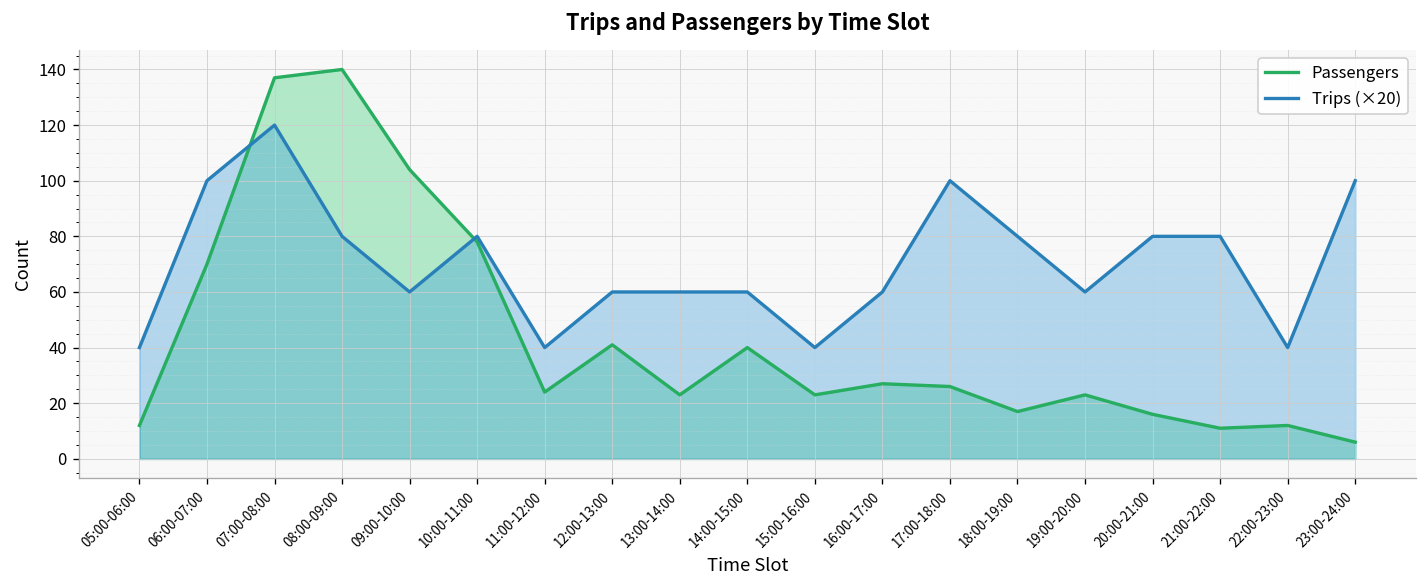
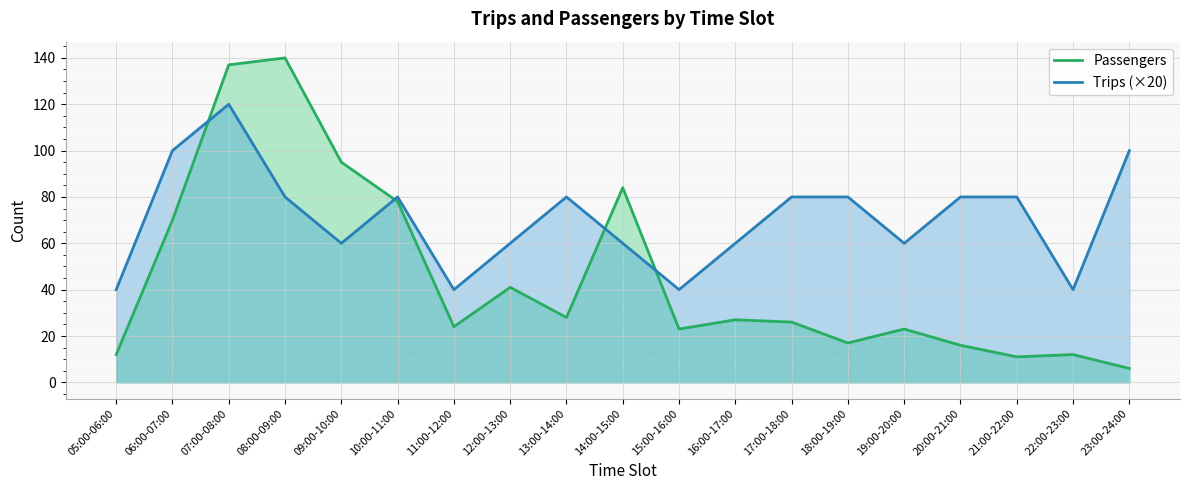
  {
    "Passengers": {
      "05:00-06:00": 12,
      "06:00-07:00": 70,
      "07:00-08:00": 137,
      "08:00-09:00": 140,
-     "09:00-10:00": 104,
+     "09:00-10:00": 95,
      "10:00-11:00": 78,
      "11:00-12:00": 24,
      "12:00-13:00": 41,
-     "13:00-14:00": 23,
-     "14:00-15:00": 40,
+     "13:00-14:00": 28,
+     "14:00-15:00": 84,
      "15:00-16:00": 23,
      "16:00-17:00": 27,
      "17:00-18:00": 26,
      "18:00-19:00": 17,
      "19:00-20:00": 23,
      "20:00-21:00": 16,
      "21:00-22:00": 11,
      "22:00-23:00": 12,
      "23:00-24:00": 6
    },
    "Trips (×20)": {
      "05:00-06:00": 40,
      "06:00-07:00": 100,
      "07:00-08:00": 120,
      "08:00-09:00": 80,
      "09:00-10:00": 60,
      "10:00-11:00": 80,
      "11:00-12:00": 40,
      "12:00-13:00": 60,
-     "13:00-14:00": 60,
+     "13:00-14:00": 80,
      "14:00-15:00": 60,
      "15:00-16:00": 40,
      "16:00-17:00": 60,
-     "17:00-18:00": 100,
+     "17:00-18:00": 80,
      "18:00-19:00": 80,
      "19:00-20:00": 60,
      "20:00-21:00": 80,
      "21:00-22:00": 80,
      "22:00-23:00": 40,
      "23:00-24:00": 100
    }
  }
